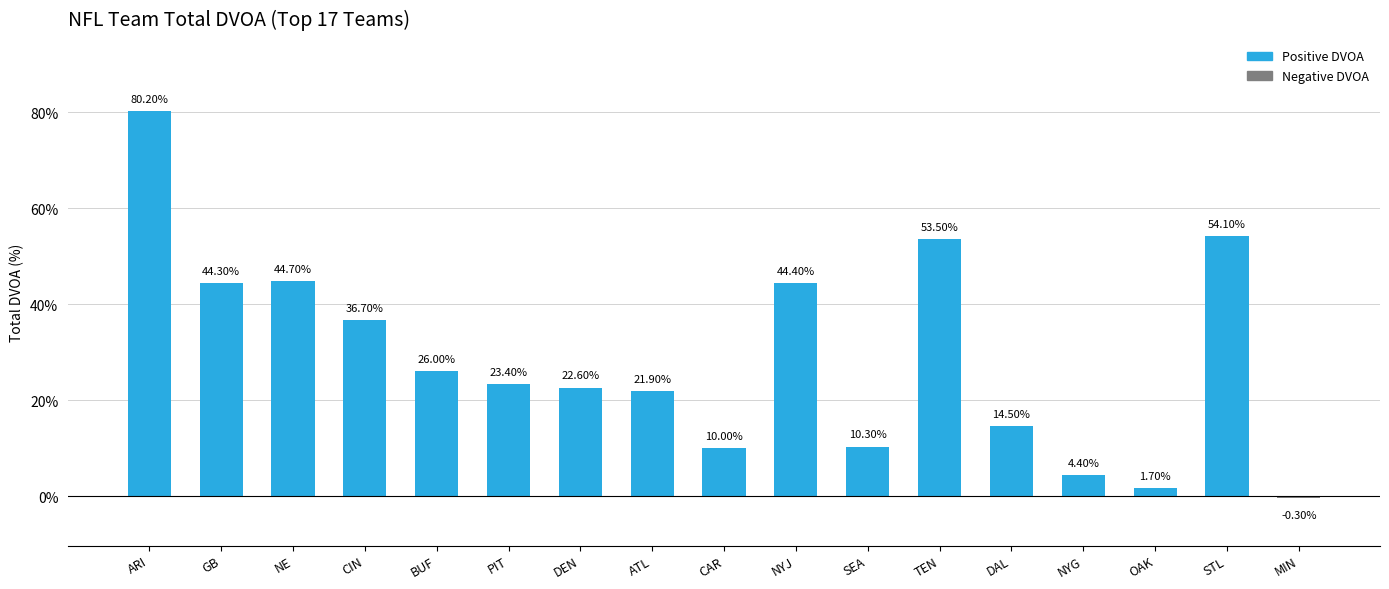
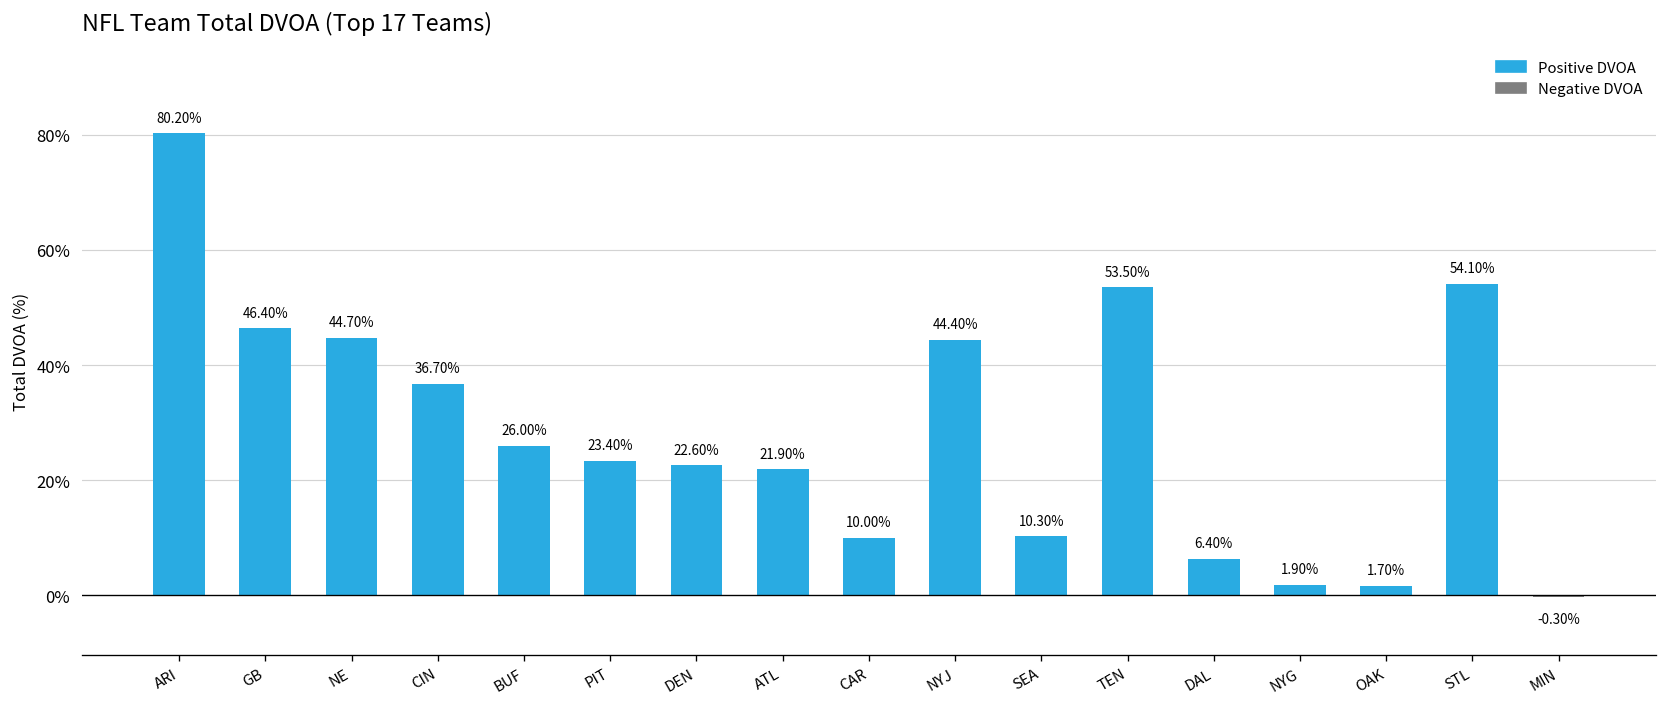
  {
    "ARI": "80.20%",
-   "GB": "44.30%",
+   "GB": "46.40%",
    "NE": "44.70%",
    "CIN": "36.70%",
    "BUF": "26.00%",
    "PIT": "23.40%",
    "DEN": "22.60%",
    "ATL": "21.90%",
    "CAR": "10.00%",
    "NYJ": "44.40%",
    "SEA": "10.30%",
    "TEN": "53.50%",
-   "DAL": "14.50%",
-   "NYG": "4.40%",
+   "DAL": "6.40%",
+   "NYG": "1.90%",
    "OAK": "1.70%",
    "STL": "54.10%",
    "MIN": "-0.30%"
  }
